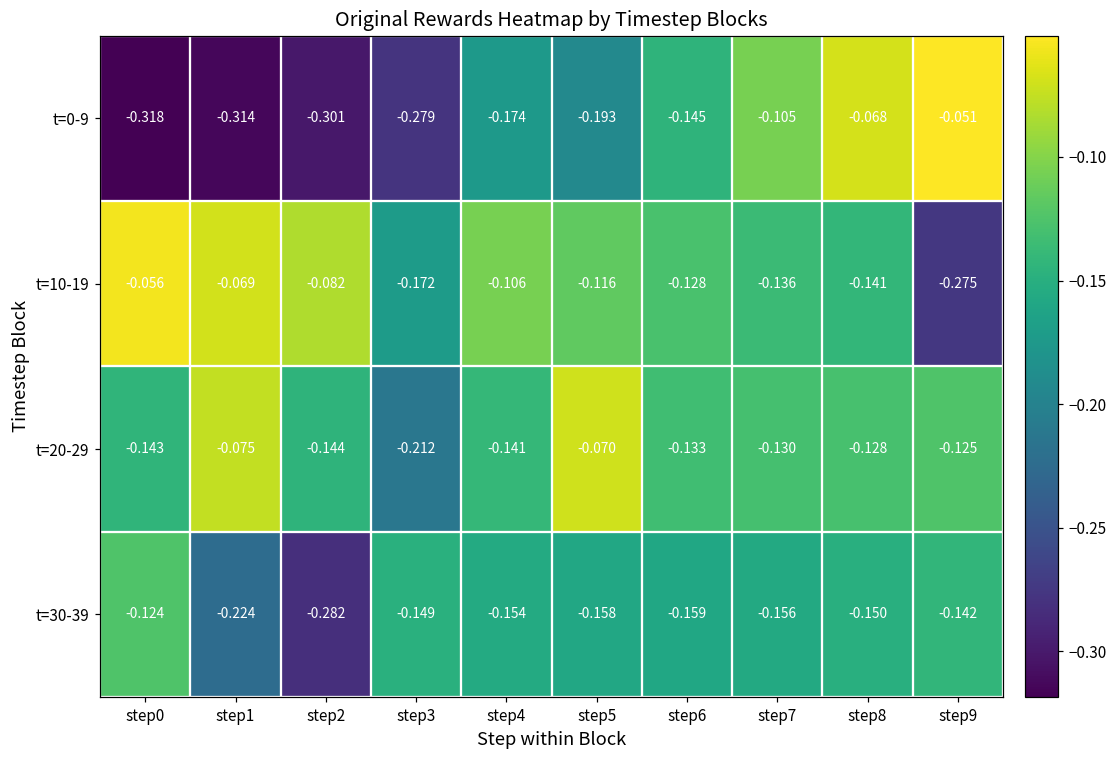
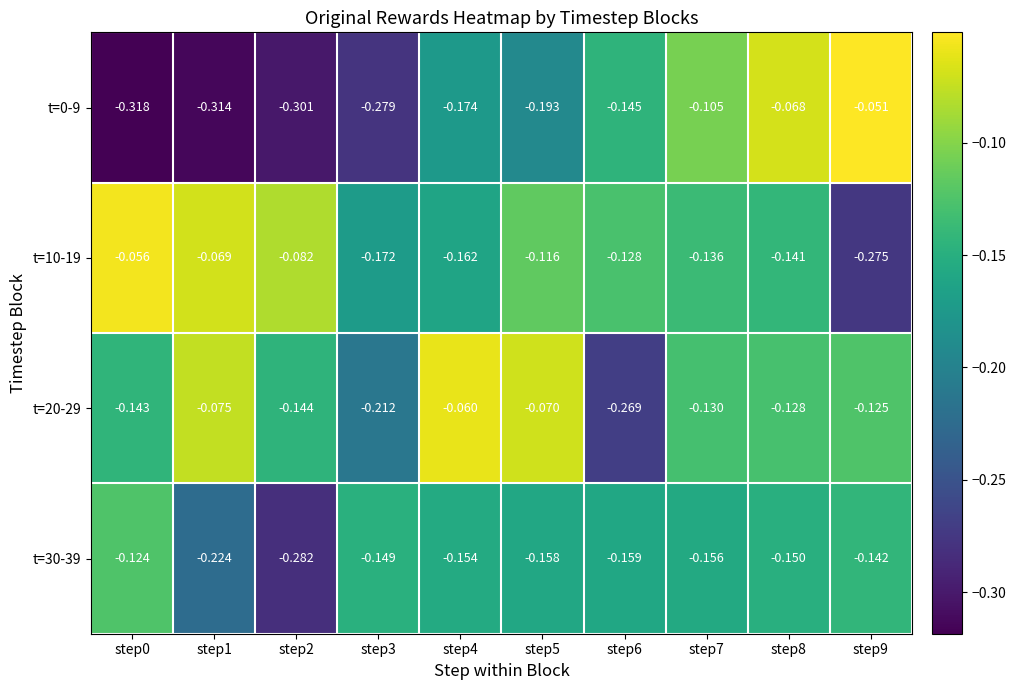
  {
    "t=0-9": {
      "step0": -0.318,
      "step1": -0.314,
      "step2": -0.301,
      "step3": -0.279,
      "step4": -0.174,
      "step5": -0.193,
      "step6": -0.145,
      "step7": -0.105,
      "step8": -0.068,
      "step9": -0.051
    },
    "t=10-19": {
      "step0": -0.056,
      "step1": -0.069,
      "step2": -0.082,
      "step3": -0.172,
-     "step4": -0.106,
+     "step4": -0.162,
      "step5": -0.116,
      "step6": -0.128,
      "step7": -0.136,
      "step8": -0.141,
      "step9": -0.275
    },
    "t=20-29": {
      "step0": -0.143,
      "step1": -0.075,
      "step2": -0.144,
      "step3": -0.212,
-     "step4": -0.141,
+     "step4": -0.060,
      "step5": -0.070,
-     "step6": -0.133,
+     "step6": -0.269,
      "step7": -0.130,
      "step8": -0.128,
      "step9": -0.125
    },
    "t=30-39": {
      "step0": -0.124,
      "step1": -0.224,
      "step2": -0.282,
      "step3": -0.149,
      "step4": -0.154,
      "step5": -0.158,
      "step6": -0.159,
      "step7": -0.156,
      "step8": -0.150,
      "step9": -0.142
    }
  }
